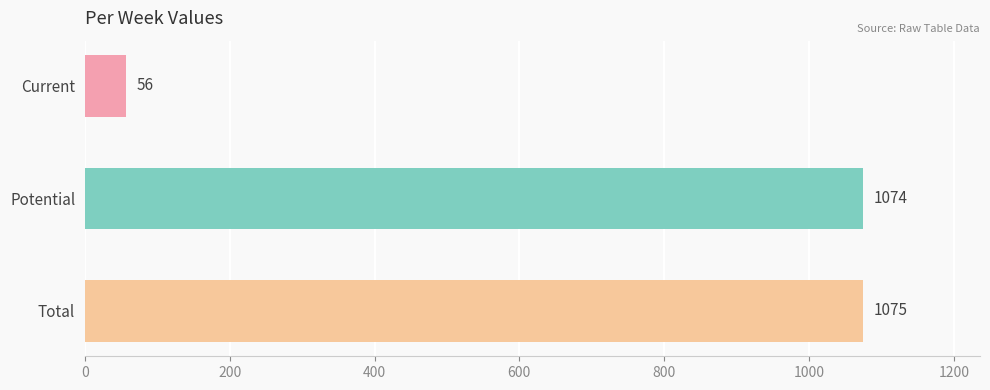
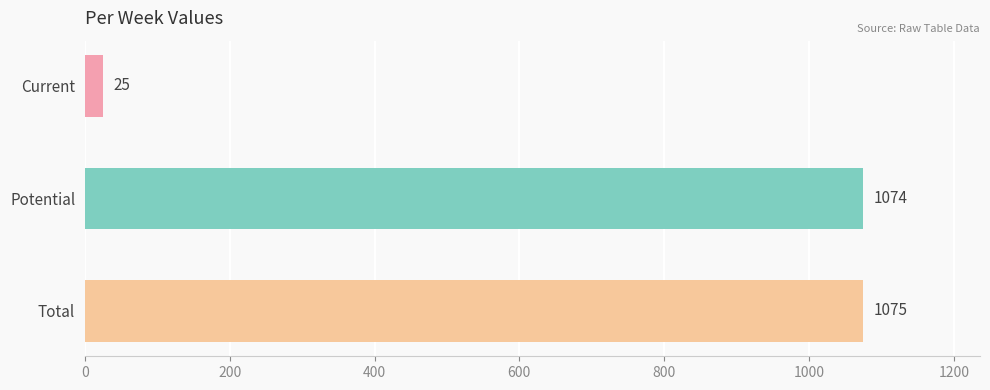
  {
-   "Current": 56,
+   "Current": 25,
    "Potential": 1074,
    "Total": 1075
  }
